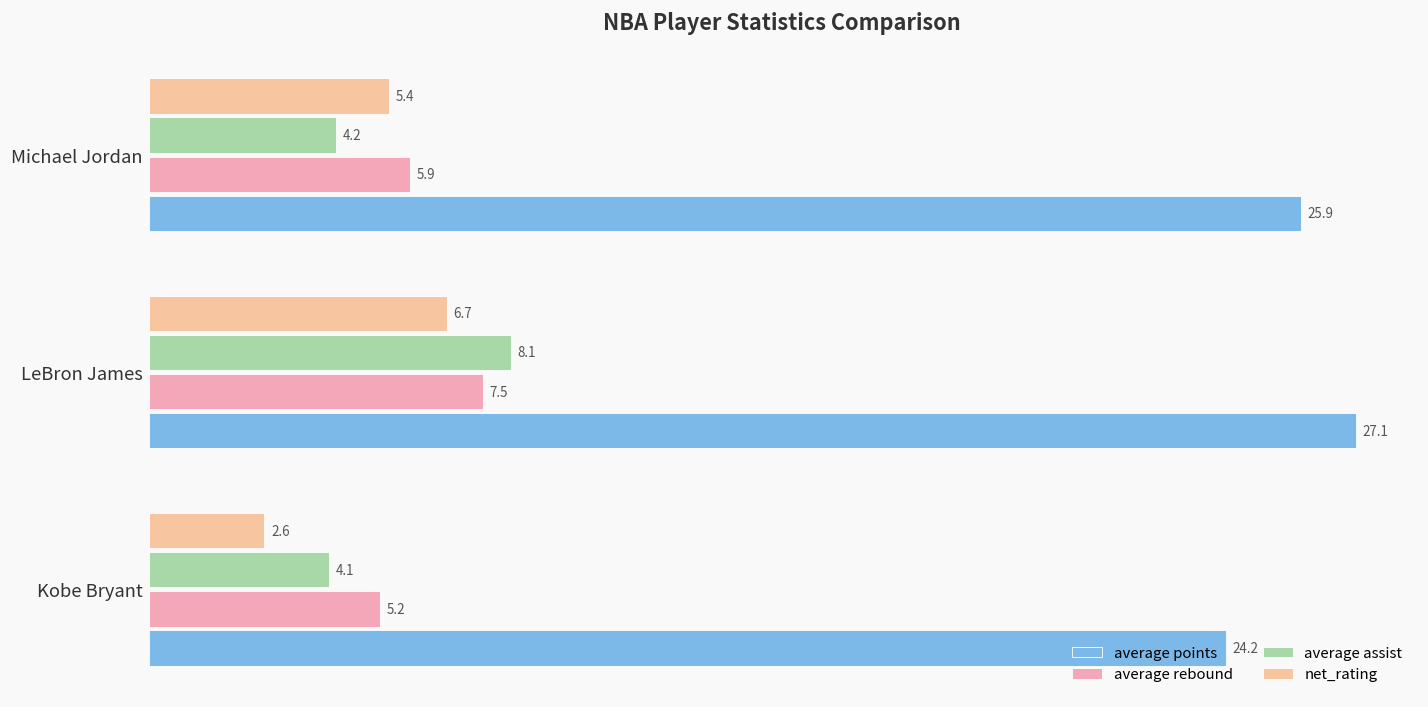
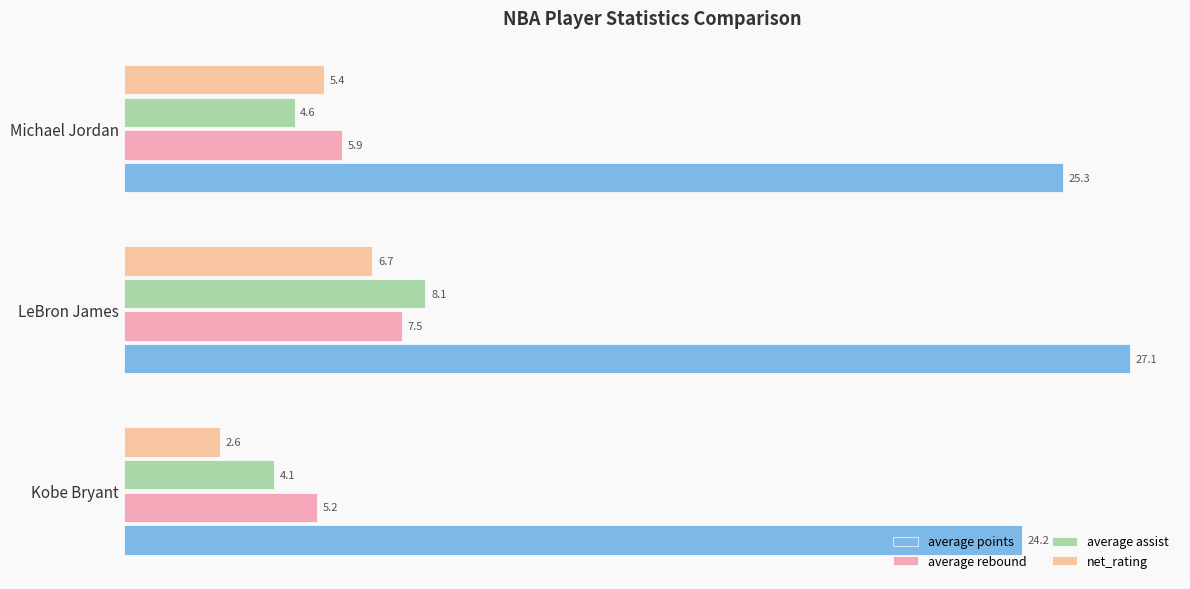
  {
    "average points": {
-     "Michael Jordan": 25.9,
+     "Michael Jordan": 25.3,
      "LeBron James": 27.1,
      "Kobe Bryant": 24.2
    },
    "average assist": {
-     "Michael Jordan": 4.2,
+     "Michael Jordan": 4.6,
      "LeBron James": 8.1,
      "Kobe Bryant": 4.1
    }
  }
